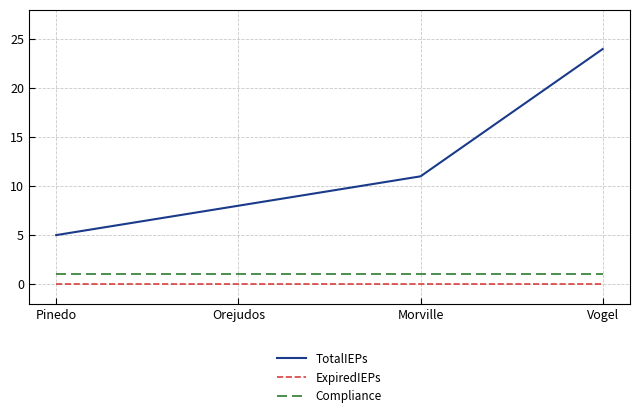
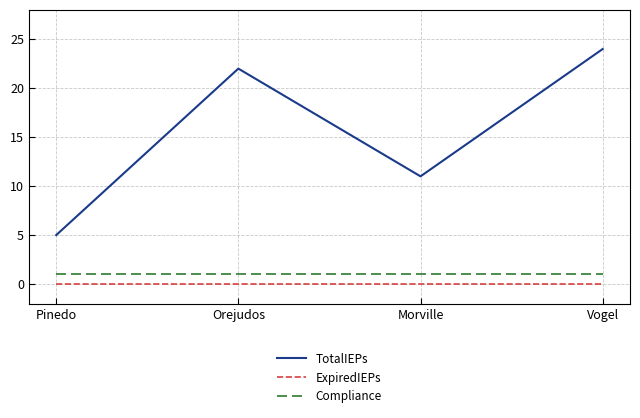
  {
    "TotalIEPs": {
      "Pinedo": 5,
-     "Orejudos": 8,
+     "Orejudos": 22,
      "Morville": 11,
      "Vogel": 24
    },
    "ExpiredIEPs": {
      "Pinedo": 0,
      "Orejudos": 0,
      "Morville": 0,
      "Vogel": 0
    },
    "Compliance": {
      "Pinedo": 1,
      "Orejudos": 1,
      "Morville": 1,
      "Vogel": 1
    }
  }
